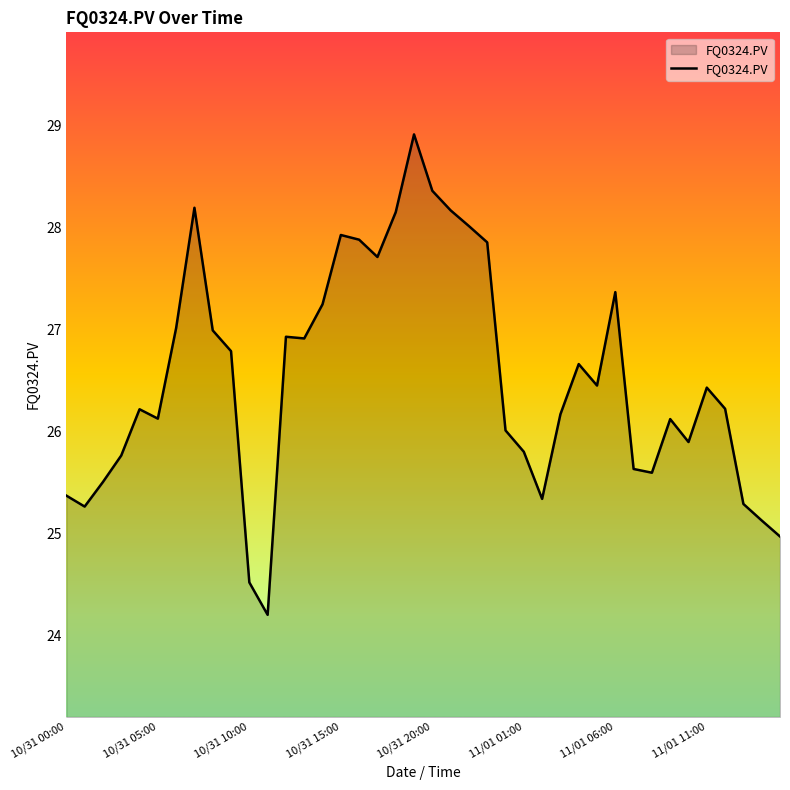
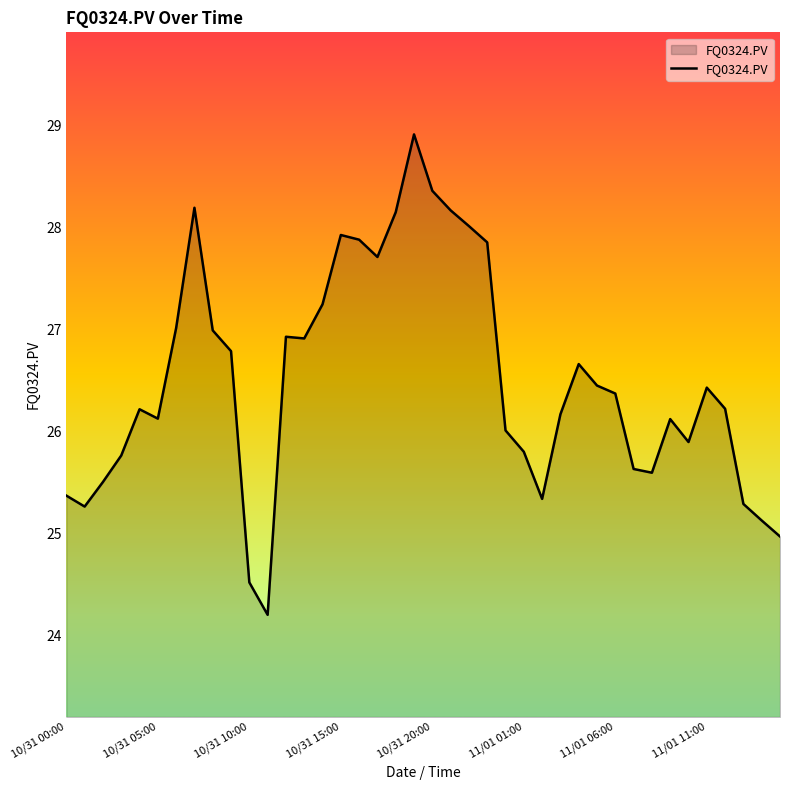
  {
    "10/31 00:00": 25.37,
    "10/31 05:00": 26.13,
    "10/31 10:00": 24.52,
    "10/31 15:00": 27.93,
    "10/31 20:00": 28.36,
    "11/01 01:00": 25.80,
-   "11/01 06:00": 27.37,
+   "11/01 06:00": 26.37,
    "11/01 11:00": 26.43
  }
